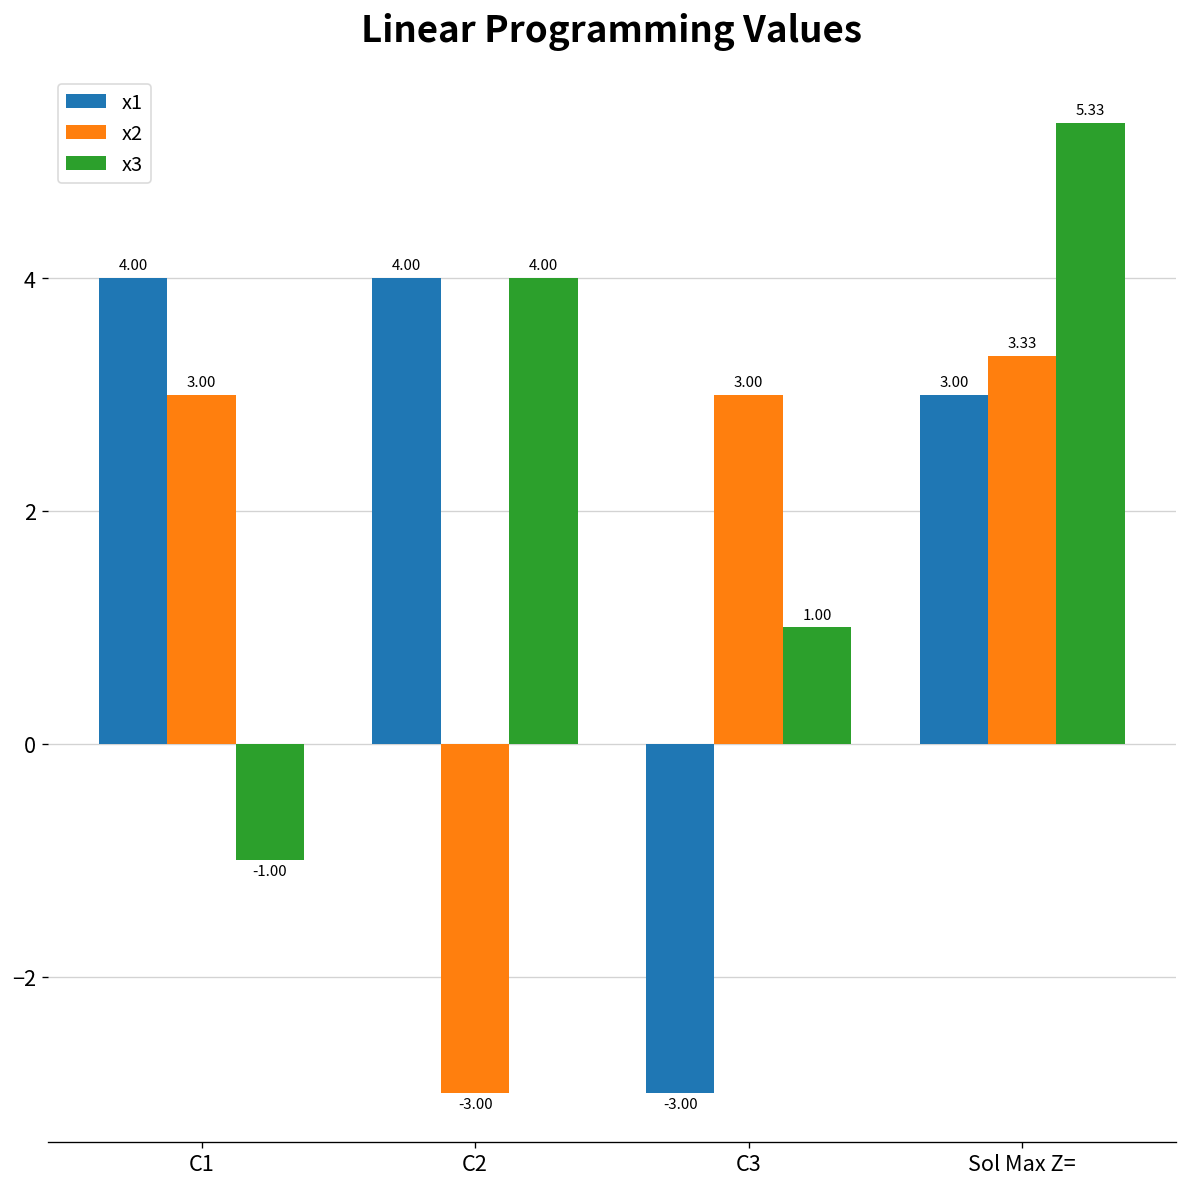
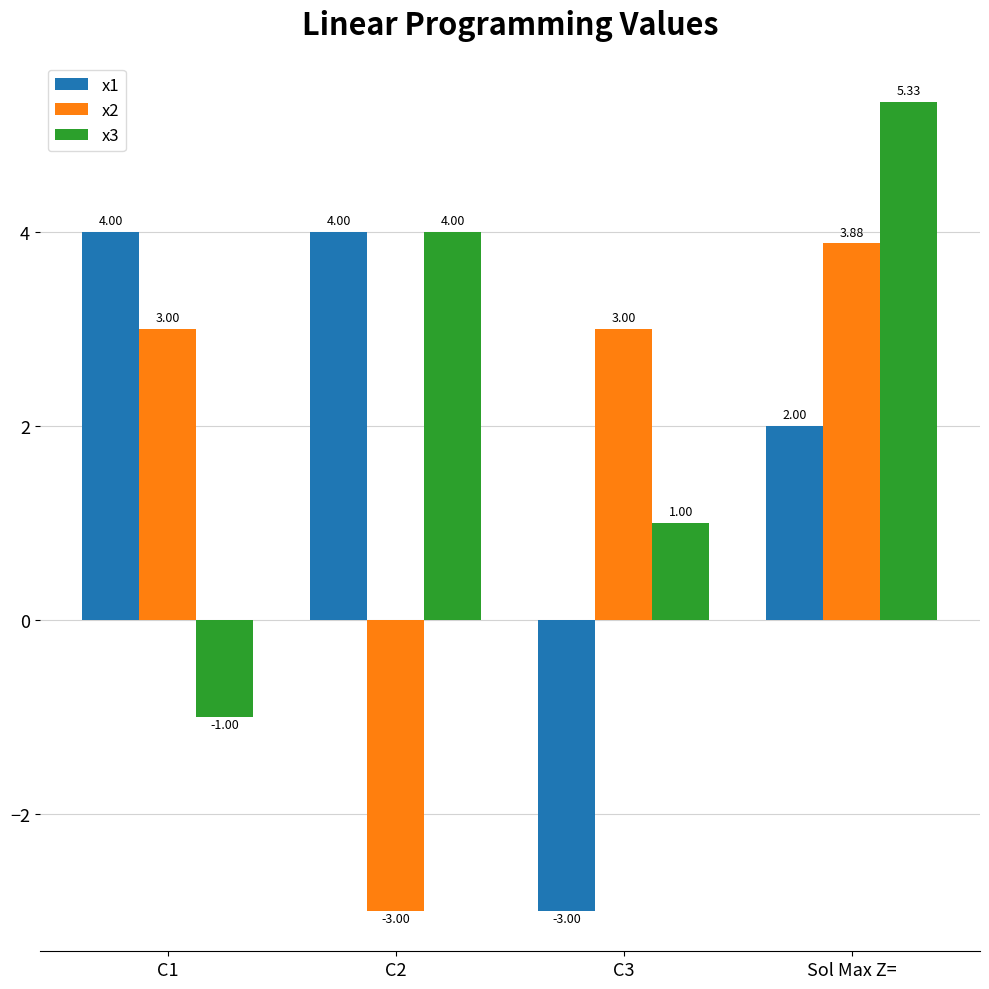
  {
    "x1": {
      "C1": 4.00,
      "C2": 4.00,
      "C3": -3.00,
-     "Sol Max Z=": 3.00
+     "Sol Max Z=": 2.00
    },
    "x2": {
      "C1": 3.00,
      "C2": -3.00,
      "C3": 3.00,
-     "Sol Max Z=": 3.33
+     "Sol Max Z=": 3.88
    },
    "x3": {
      "C1": -1.00,
      "C2": 4.00,
      "C3": 1.00,
      "Sol Max Z=": 5.33
    }
  }
